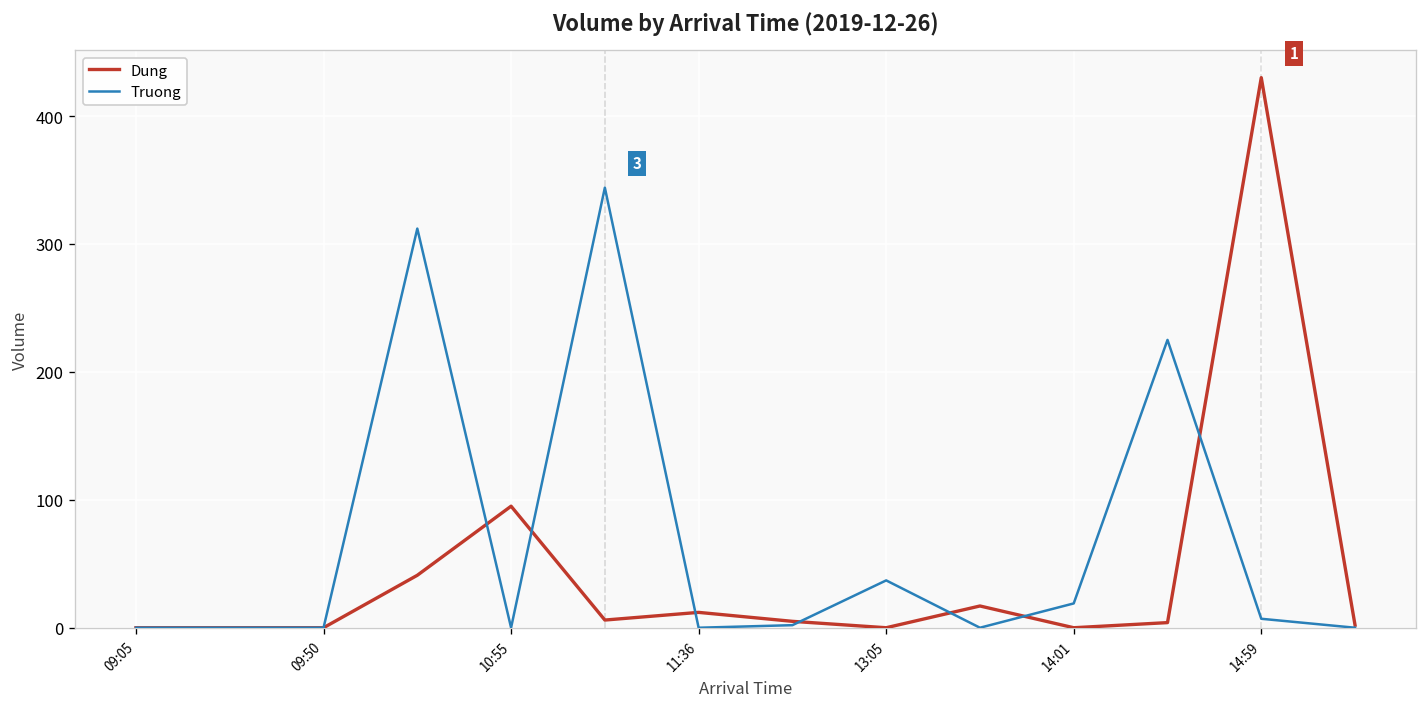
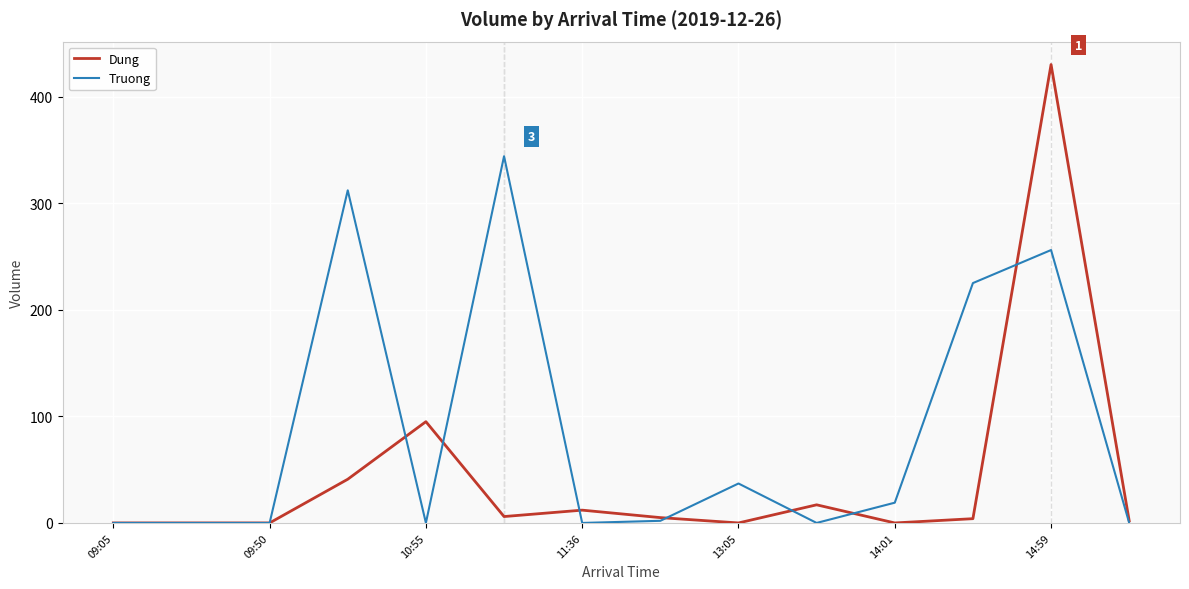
  {
    "Dung": {
      "10:55": 95,
      "11:36": 12,
      "13:05": 0,
      "14:01": 0,
      "14:59": 430
    },
    "Truong": {
      "10:55": 0,
      "11:36": 0,
      "13:05": 37,
      "14:01": 19,
-     "14:59": 7
+     "14:59": 256
    }
  }
